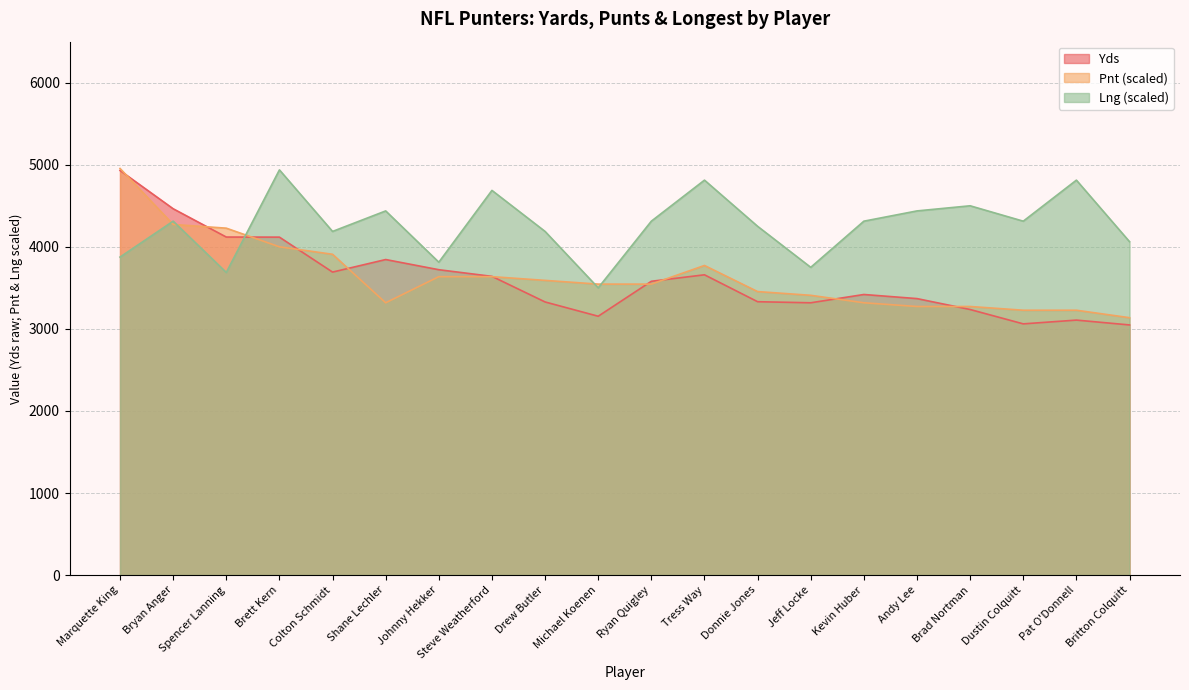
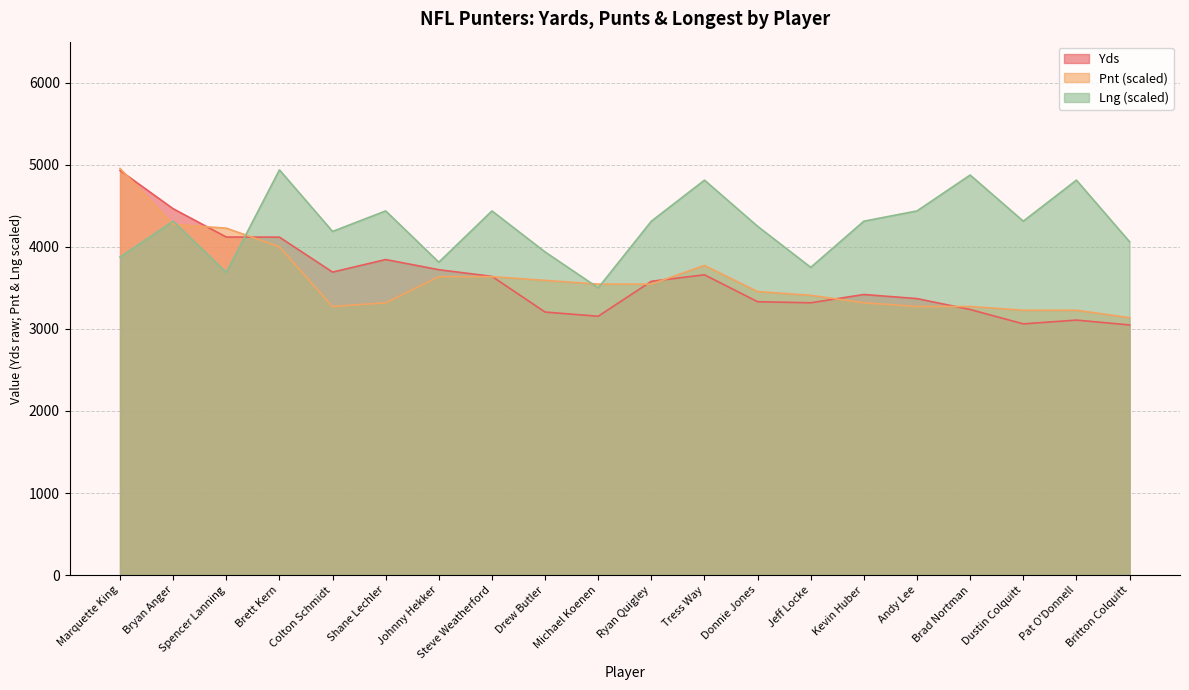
  {
    "Yds": {
      "Bryan Anger": 4500,
      "Spencer Lanning": 4100,
      "Brett Kern": 4100,
      "Colton Schmidt": 3700,
      "Shane Lechler": 3800,
      "Johnny Hekker": 3700,
-     "Drew Butler": 3300,
+     "Drew Butler": 3200,
      "Michael Koenen": 3200,
      "Ryan Quigley": 3600,
      "Tress Way": 3700,
      "Donnie Jones": 3300,
      "Jeff Locke": 3300,
      "Kevin Huber": 3400,
      "Andy Lee": 3400,
      "Brad Nortman": 3200,
      "Dustin Colquitt": 3100,
      "Pat O'Donnell": 3100,
      "Britton Colquitt": 3000
    },
    "Pnt (scaled)": {
      "Bryan Anger": 4300,
      "Spencer Lanning": 4200,
      "Brett Kern": 4000,
-     "Colton Schmidt": 3900,
+     "Colton Schmidt": 3300,
      "Shane Lechler": 3300,
      "Johnny Hekker": 3600,
      "Drew Butler": 3600,
      "Michael Koenen": 3500,
      "Ryan Quigley": 3500,
      "Tress Way": 3800,
      "Donnie Jones": 3500,
      "Jeff Locke": 3400,
      "Kevin Huber": 3300,
      "Andy Lee": 3300,
      "Brad Nortman": 3300,
      "Dustin Colquitt": 3200,
      "Pat O'Donnell": 3200,
      "Britton Colquitt": 3100
    },
    "Lng (scaled)": {
      "Marquette King": 3900,
      "Bryan Anger": 4300,
      "Spencer Lanning": 3700,
      "Brett Kern": 4900,
      "Colton Schmidt": 4200,
      "Shane Lechler": 4400,
      "Johnny Hekker": 3800,
-     "Steve Weatherford": 4700,
-     "Drew Butler": 4200,
+     "Steve Weatherford": 4400,
+     "Drew Butler": 3900,
      "Michael Koenen": 3500,
      "Ryan Quigley": 4300,
      "Tress Way": 4800,
      "Donnie Jones": 4300,
      "Jeff Locke": 3800,
      "Kevin Huber": 4300,
      "Andy Lee": 4400,
-     "Brad Nortman": 4500,
+     "Brad Nortman": 4900,
      "Dustin Colquitt": 4300,
      "Pat O'Donnell": 4800,
      "Britton Colquitt": 4100
    }
  }
